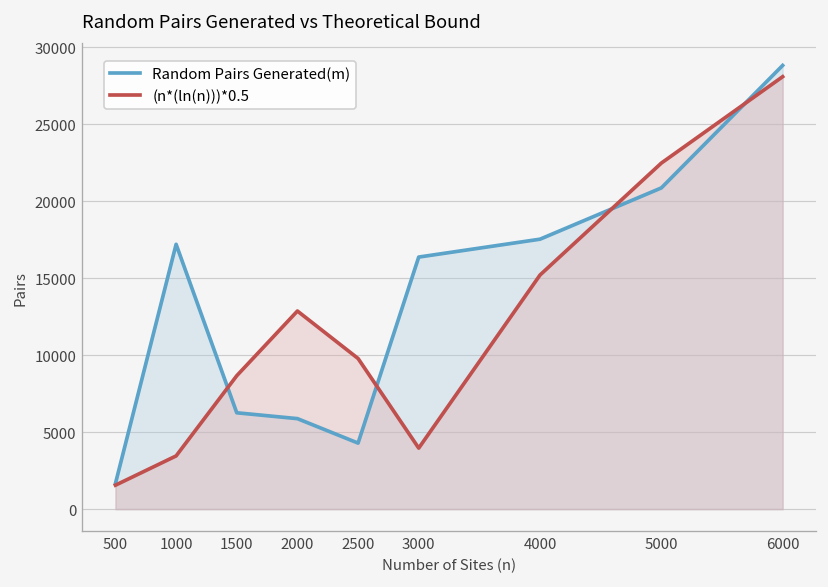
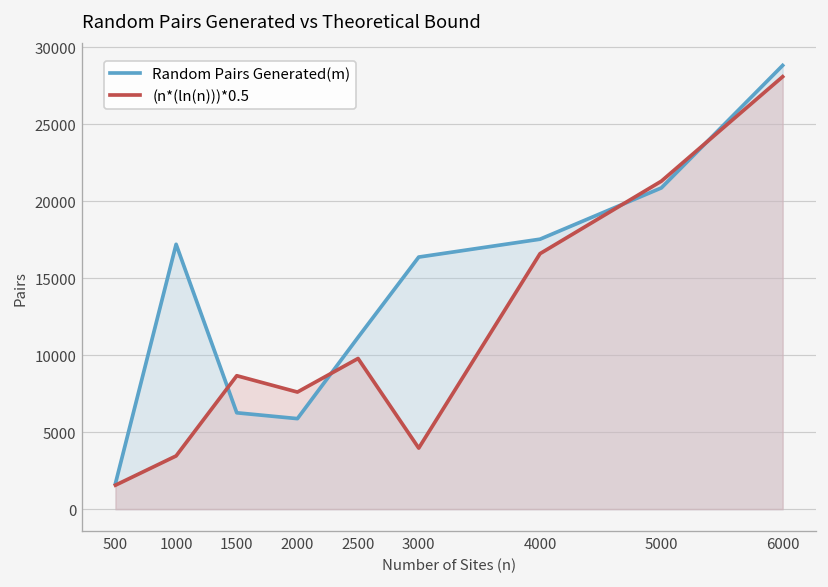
  {
    "Random Pairs Generated(m)": {
      "1000": 17200,
      "1500": 6300,
      "2000": 5900,
-     "2500": 4300,
+     "2500": 11200,
      "3000": 16400,
      "4000": 17500,
      "5000": 20900,
      "6000": 28800
    },
    "(n*(ln(n)))*0.5": {
      "1000": 3500,
      "1500": 8700,
-     "2000": 12900,
+     "2000": 7600,
      "2500": 9800,
      "3000": 4000,
-     "4000": 15200,
-     "5000": 22500,
+     "4000": 16600,
+     "5000": 21300,
      "6000": 28100
    }
  }
